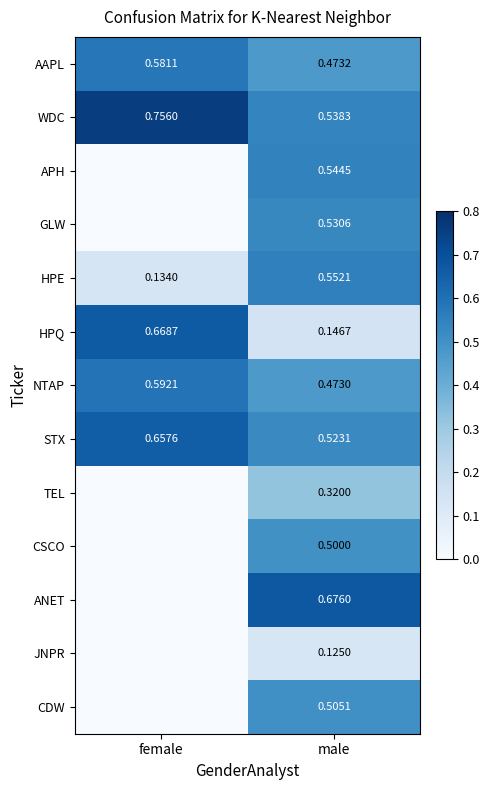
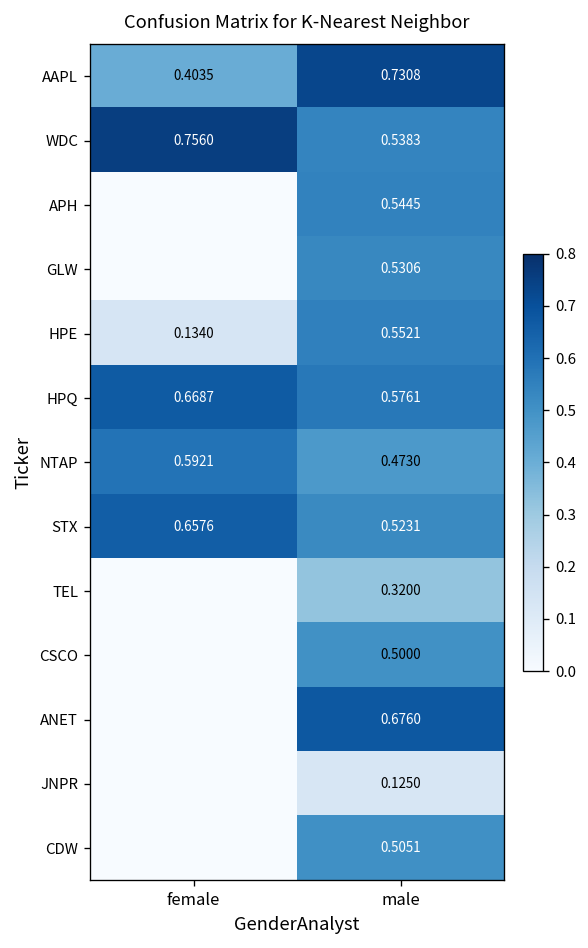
  {
    "AAPL": {
-     "female": 0.5811,
-     "male": 0.4732
+     "female": 0.4035,
+     "male": 0.7308
    },
    "WDC": {
      "female": 0.7560,
      "male": 0.5383
    },
    "APH": {
      "male": 0.5445
    },
    "GLW": {
      "male": 0.5306
    },
    "HPE": {
      "female": 0.1340,
      "male": 0.5521
    },
    "HPQ": {
      "female": 0.6687,
-     "male": 0.1467
+     "male": 0.5761
    },
    "NTAP": {
      "female": 0.5921,
      "male": 0.4730
    },
    "STX": {
      "female": 0.6576,
      "male": 0.5231
    },
    "TEL": {
      "male": 0.3200
    },
    "CSCO": {
      "male": 0.5000
    },
    "ANET": {
      "male": 0.6760
    },
    "JNPR": {
      "male": 0.1250
    },
    "CDW": {
      "male": 0.5051
    }
  }
